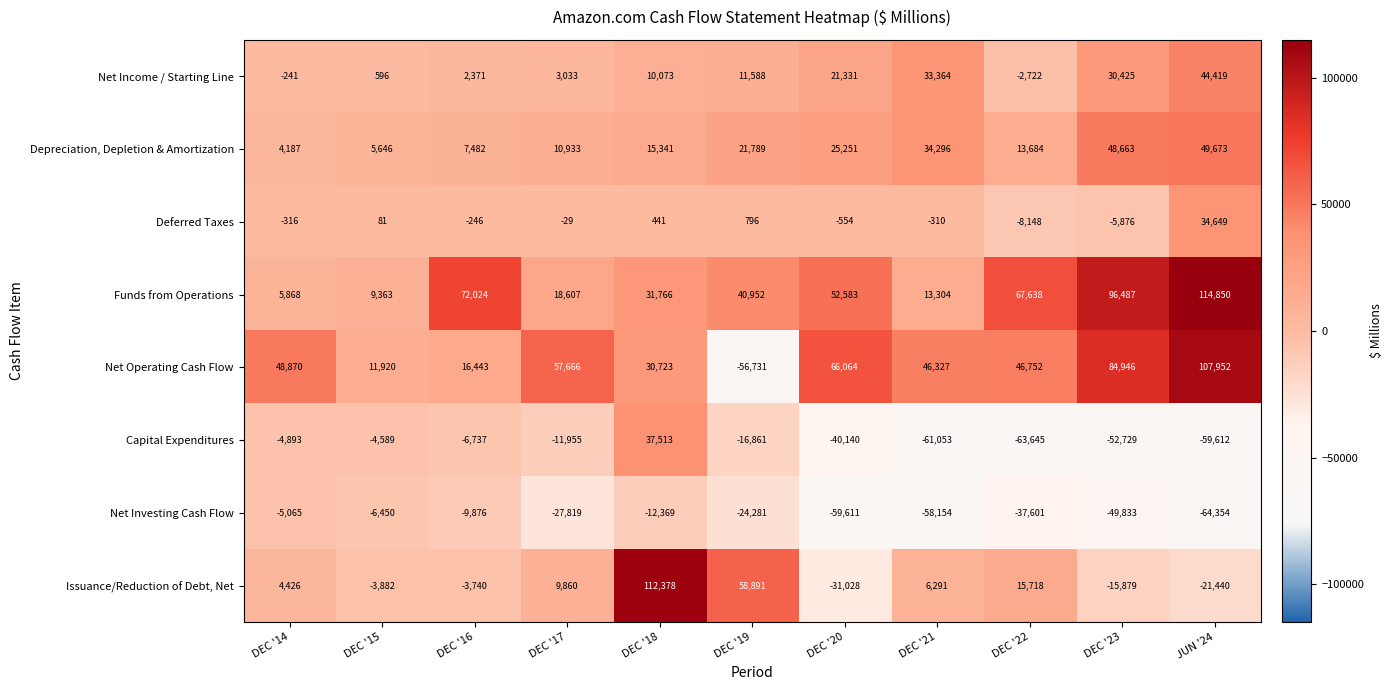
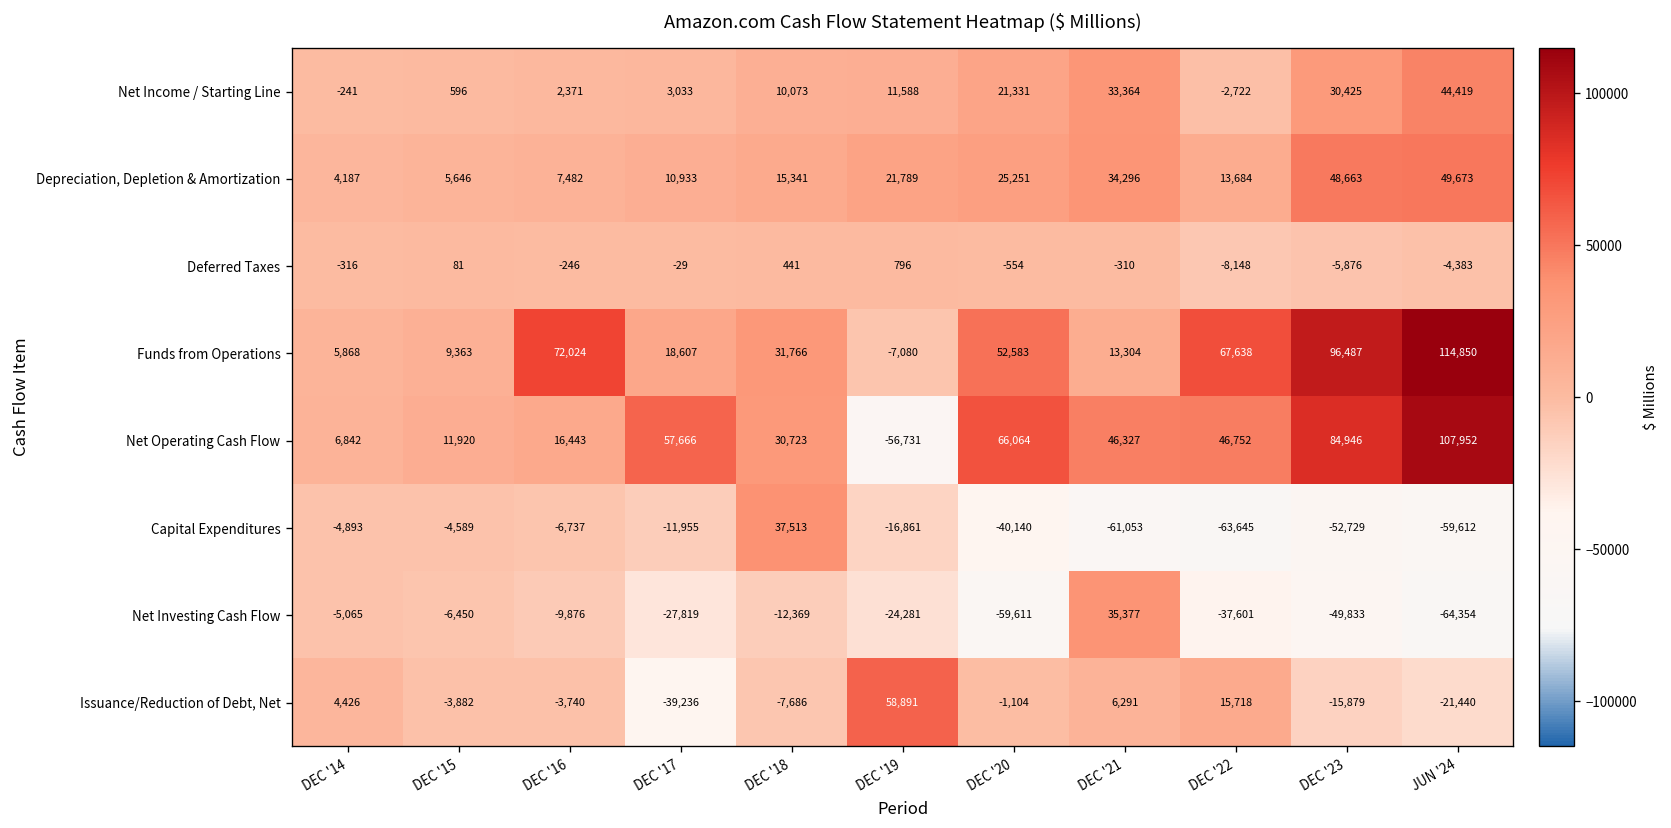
  {
    "Net Income / Starting Line": {
      "DEC '14": "-241",
      "DEC '15": "596",
      "DEC '16": "2,371",
      "DEC '17": "3,033",
      "DEC '18": "10,073",
      "DEC '19": "11,588",
      "DEC '20": "21,331",
      "DEC '21": "33,364",
      "DEC '22": "-2,722",
      "DEC '23": "30,425",
      "JUN '24": "44,419"
    },
    "Depreciation, Depletion & Amortization": {
      "DEC '14": "4,187",
      "DEC '15": "5,646",
      "DEC '16": "7,482",
      "DEC '17": "10,933",
      "DEC '18": "15,341",
      "DEC '19": "21,789",
      "DEC '20": "25,251",
      "DEC '21": "34,296",
      "DEC '22": "13,684",
      "DEC '23": "48,663",
      "JUN '24": "49,673"
    },
    "Deferred Taxes": {
      "DEC '14": "-316",
      "DEC '15": "81",
      "DEC '16": "-246",
      "DEC '17": "-29",
      "DEC '18": "441",
      "DEC '19": "796",
      "DEC '20": "-554",
      "DEC '21": "-310",
      "DEC '22": "-8,148",
      "DEC '23": "-5,876",
-     "JUN '24": "34,649"
+     "JUN '24": "-4,383"
    },
    "Funds from Operations": {
      "DEC '14": "5,868",
      "DEC '15": "9,363",
      "DEC '16": "72,024",
      "DEC '17": "18,607",
      "DEC '18": "31,766",
-     "DEC '19": "40,952",
+     "DEC '19": "-7,080",
      "DEC '20": "52,583",
      "DEC '21": "13,304",
      "DEC '22": "67,638",
      "DEC '23": "96,487",
      "JUN '24": "114,850"
    },
    "Net Operating Cash Flow": {
-     "DEC '14": "48,870",
+     "DEC '14": "6,842",
      "DEC '15": "11,920",
      "DEC '16": "16,443",
      "DEC '17": "57,666",
      "DEC '18": "30,723",
      "DEC '19": "-56,731",
      "DEC '20": "66,064",
      "DEC '21": "46,327",
      "DEC '22": "46,752",
      "DEC '23": "84,946",
      "JUN '24": "107,952"
    },
    "Capital Expenditures": {
      "DEC '14": "-4,893",
      "DEC '15": "-4,589",
      "DEC '16": "-6,737",
      "DEC '17": "-11,955",
      "DEC '18": "37,513",
      "DEC '19": "-16,861",
      "DEC '20": "-40,140",
      "DEC '21": "-61,053",
      "DEC '22": "-63,645",
      "DEC '23": "-52,729",
      "JUN '24": "-59,612"
    },
    "Net Investing Cash Flow": {
      "DEC '14": "-5,065",
      "DEC '15": "-6,450",
      "DEC '16": "-9,876",
      "DEC '17": "-27,819",
      "DEC '18": "-12,369",
      "DEC '19": "-24,281",
      "DEC '20": "-59,611",
-     "DEC '21": "-58,154",
+     "DEC '21": "35,377",
      "DEC '22": "-37,601",
      "DEC '23": "-49,833",
      "JUN '24": "-64,354"
    },
    "Issuance/Reduction of Debt, Net": {
      "DEC '14": "4,426",
      "DEC '15": "-3,882",
      "DEC '16": "-3,740",
-     "DEC '17": "9,860",
-     "DEC '18": "112,378",
+     "DEC '17": "-39,236",
+     "DEC '18": "-7,686",
      "DEC '19": "58,891",
-     "DEC '20": "-31,028",
+     "DEC '20": "-1,104",
      "DEC '21": "6,291",
      "DEC '22": "15,718",
      "DEC '23": "-15,879",
      "JUN '24": "-21,440"
    }
  }
